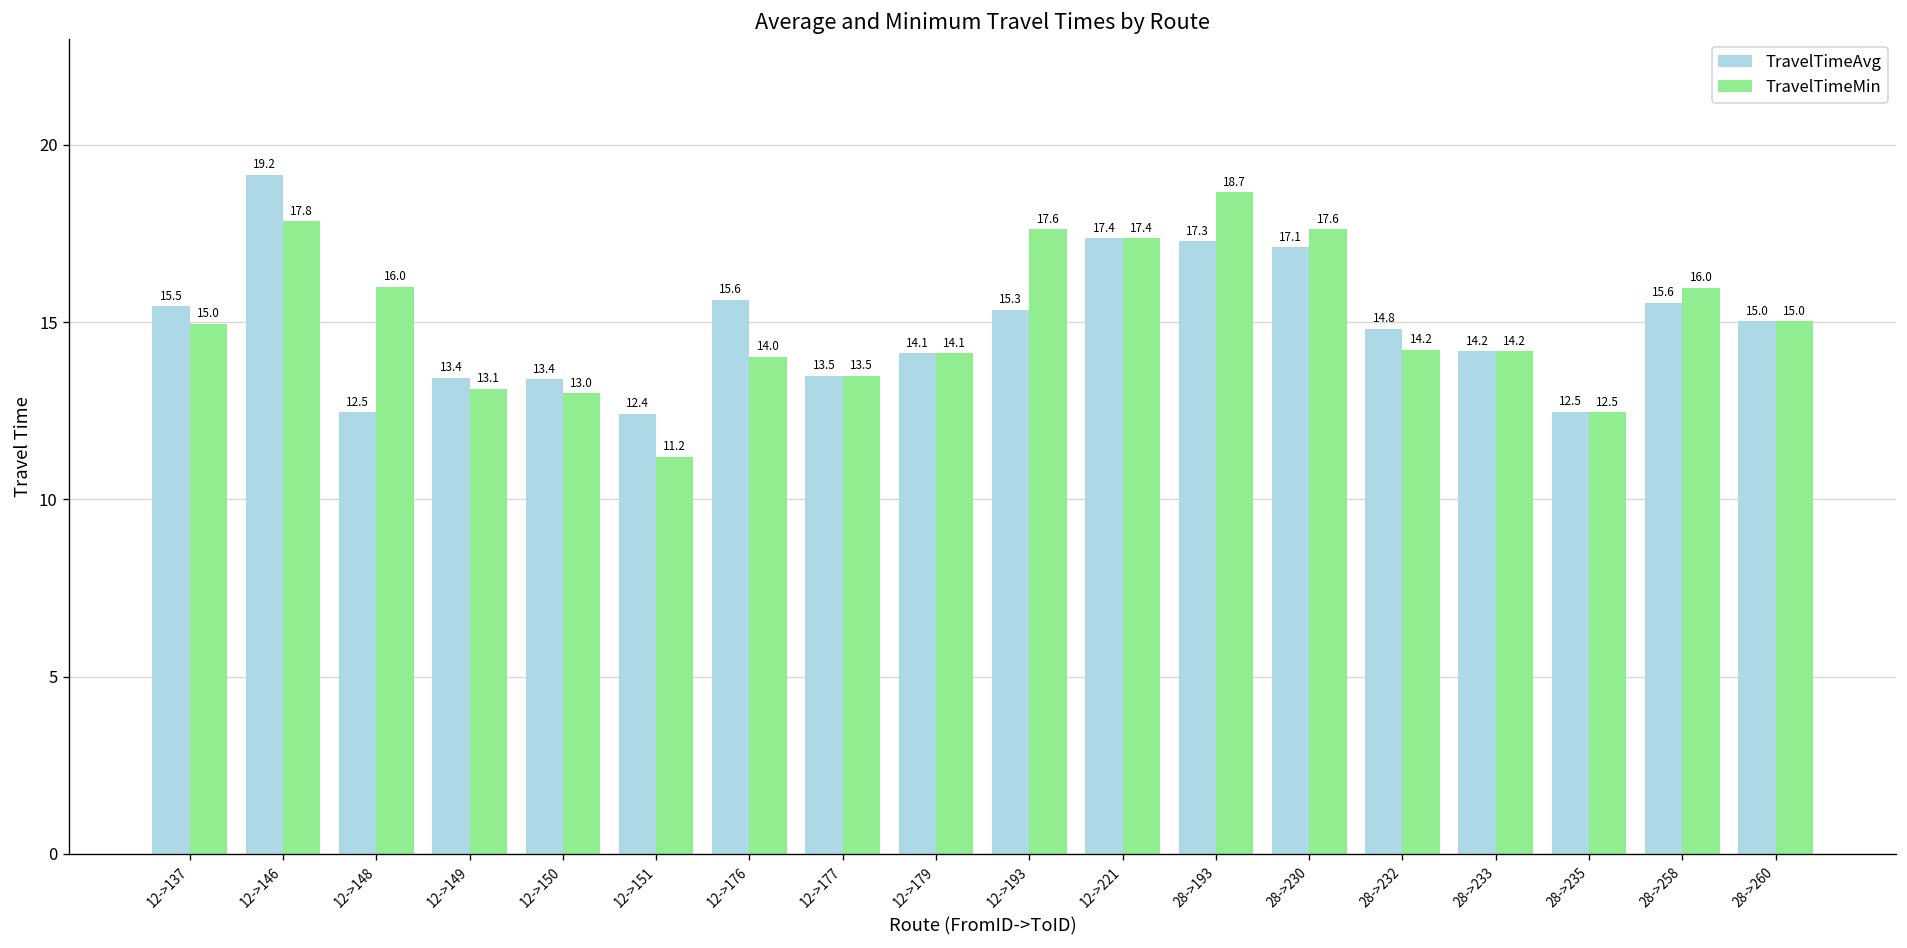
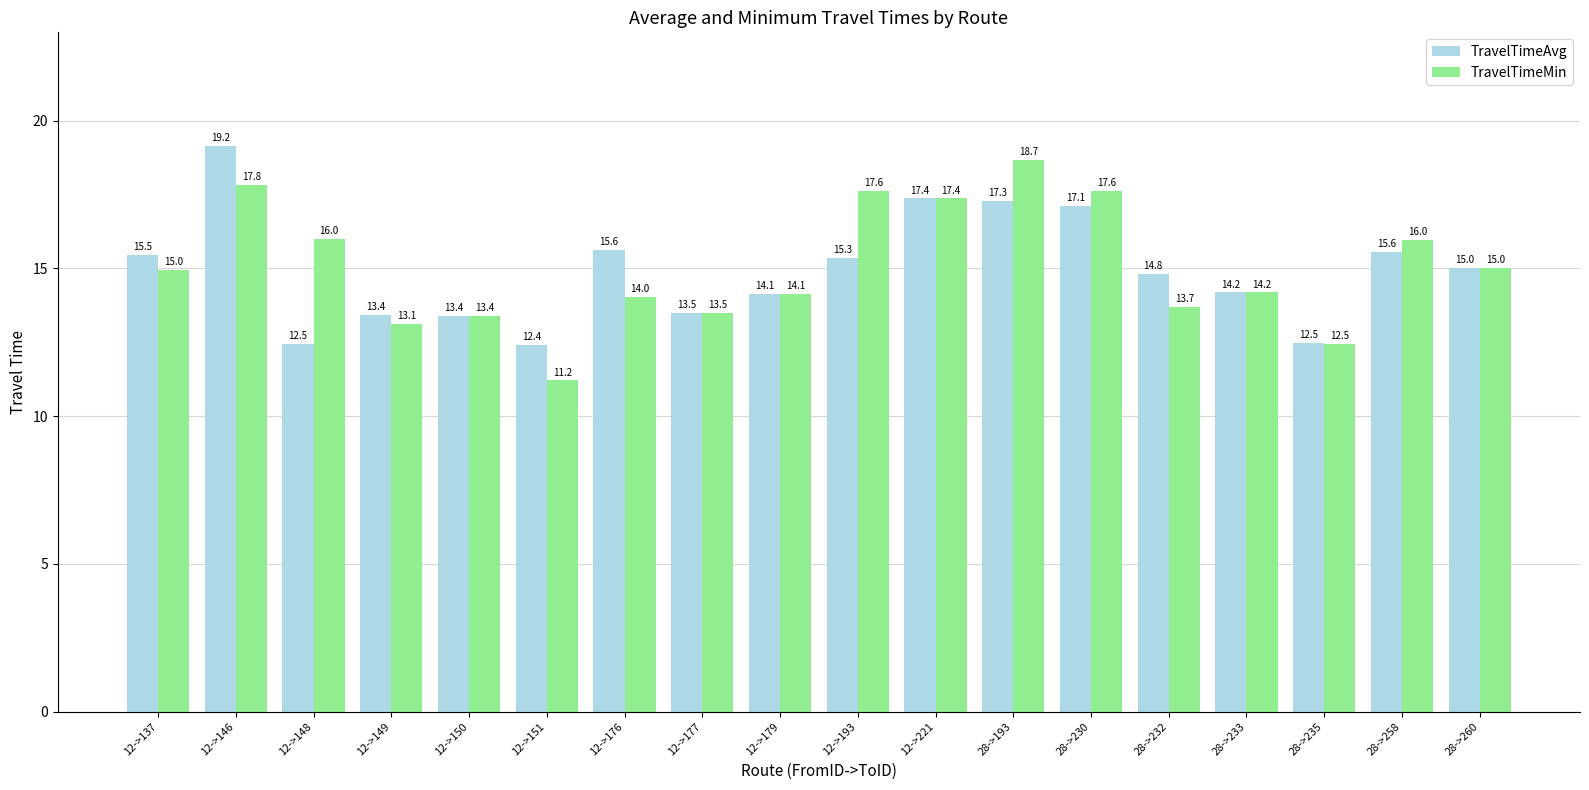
  {
    "TravelTimeAvg": {
      "12->137": 15.5,
      "12->146": 19.2,
      "12->148": 12.5,
      "12->149": 13.4,
      "12->150": 13.4,
      "12->151": 12.4,
      "12->176": 15.6,
      "12->177": 13.5,
      "12->179": 14.1,
      "12->193": 15.3,
      "12->221": 17.4,
      "28->193": 17.3,
      "28->230": 17.1,
      "28->232": 14.8,
      "28->233": 14.2,
      "28->235": 12.5,
      "28->258": 15.6,
      "28->260": 15.0
    },
    "TravelTimeMin": {
      "12->137": 15.0,
      "12->146": 17.8,
      "12->148": 16.0,
      "12->149": 13.1,
-     "12->150": 13.0,
+     "12->150": 13.4,
      "12->151": 11.2,
      "12->176": 14.0,
      "12->177": 13.5,
      "12->179": 14.1,
      "12->193": 17.6,
      "12->221": 17.4,
      "28->193": 18.7,
      "28->230": 17.6,
-     "28->232": 14.2,
+     "28->232": 13.7,
      "28->233": 14.2,
      "28->235": 12.5,
      "28->258": 16.0,
      "28->260": 15.0
    }
  }
